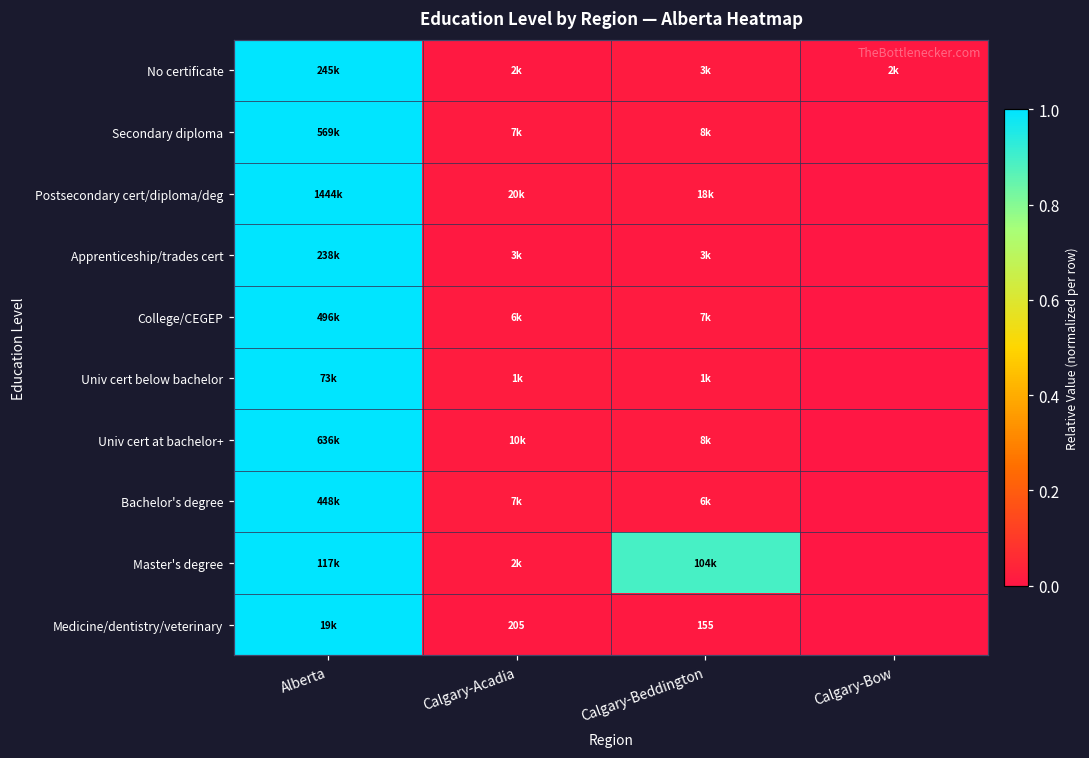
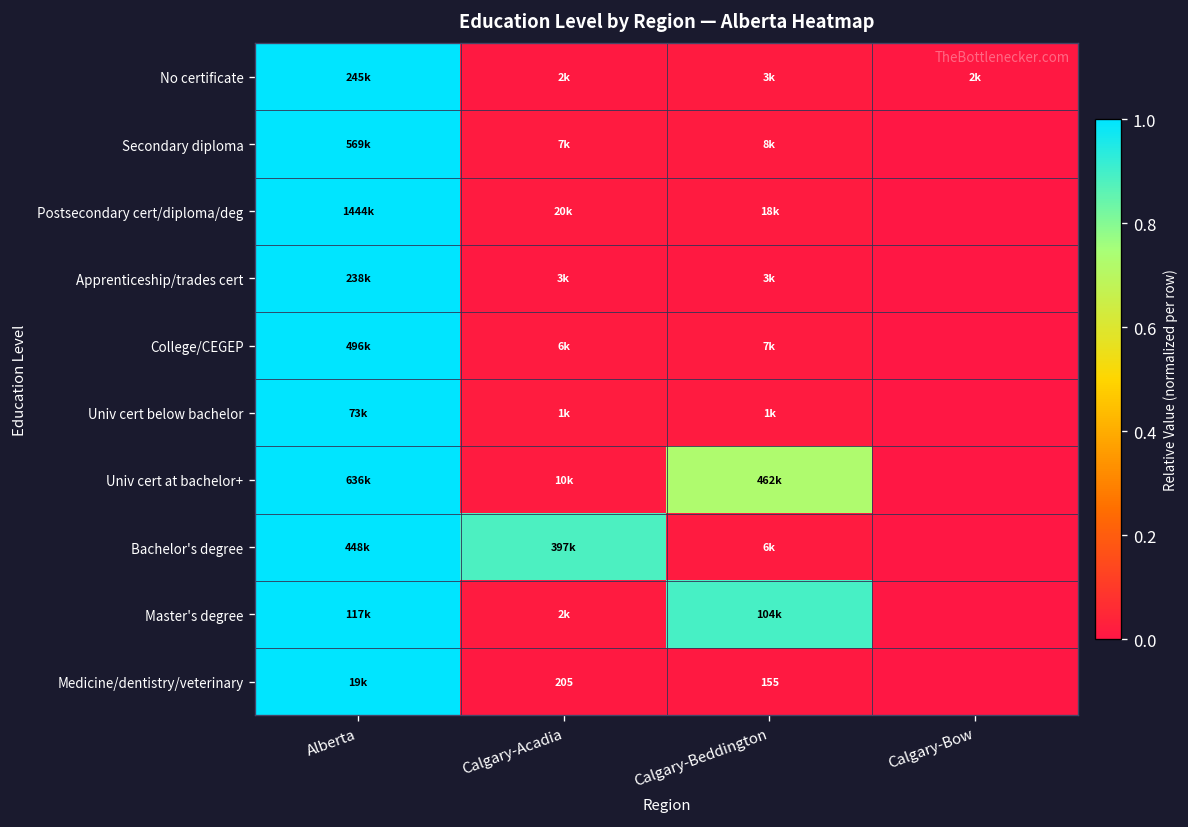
  {
    "No certificate": {
      "Alberta": "245k",
      "Calgary-Acadia": "2k",
      "Calgary-Beddington": "3k"
    },
    "Secondary diploma": {
      "Alberta": "569k",
      "Calgary-Acadia": "7k",
      "Calgary-Beddington": "8k"
    },
    "Postsecondary cert/diploma/deg": {
      "Alberta": "1444k",
      "Calgary-Acadia": "20k",
      "Calgary-Beddington": "18k"
    },
    "Apprenticeship/trades cert": {
      "Alberta": "238k",
      "Calgary-Acadia": "3k",
      "Calgary-Beddington": "3k"
    },
    "College/CEGEP": {
      "Alberta": "496k",
      "Calgary-Acadia": "6k",
      "Calgary-Beddington": "7k"
    },
    "Univ cert below bachelor": {
      "Alberta": "73k",
      "Calgary-Acadia": "1k",
      "Calgary-Beddington": "1k"
    },
    "Univ cert at bachelor+": {
      "Alberta": "636k",
      "Calgary-Acadia": "10k",
-     "Calgary-Beddington": "8k"
+     "Calgary-Beddington": "462k"
    },
    "Bachelor's degree": {
      "Alberta": "448k",
-     "Calgary-Acadia": "7k",
+     "Calgary-Acadia": "397k",
      "Calgary-Beddington": "6k"
    },
    "Master's degree": {
      "Alberta": "117k",
      "Calgary-Acadia": "2k",
      "Calgary-Beddington": "104k"
    },
    "Medicine/dentistry/veterinary": {
      "Alberta": "19k",
      "Calgary-Acadia": "205",
      "Calgary-Beddington": "155"
    }
  }
